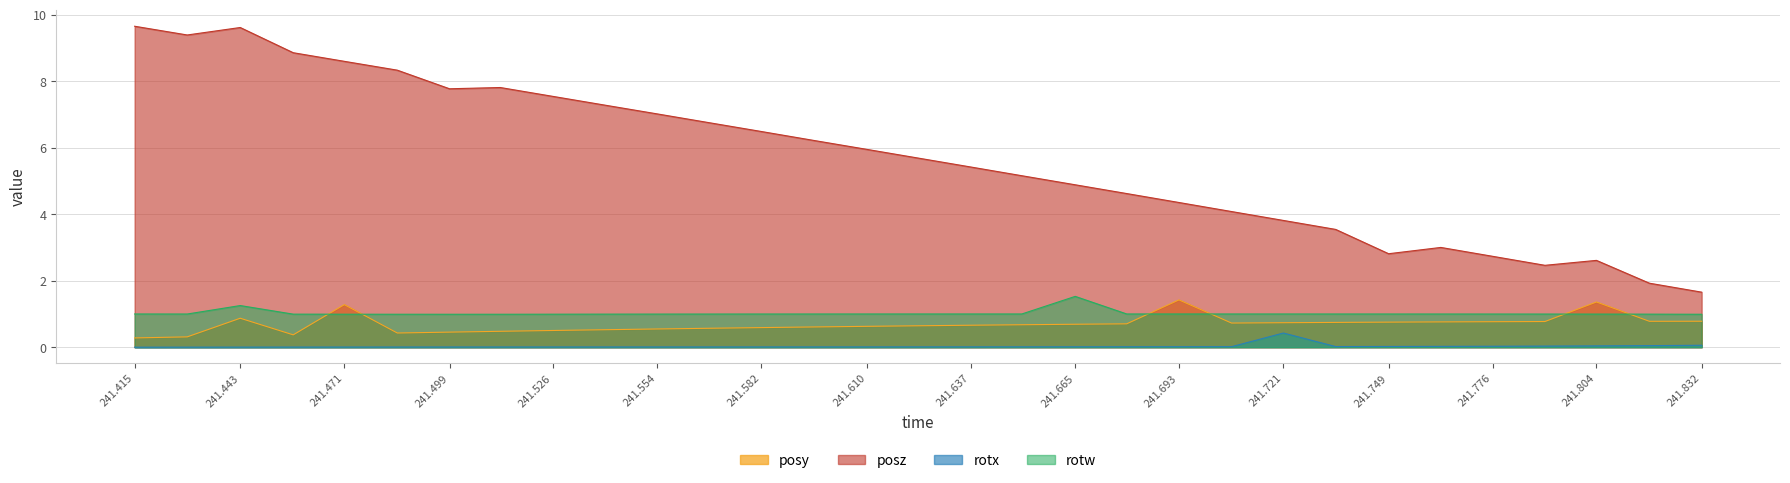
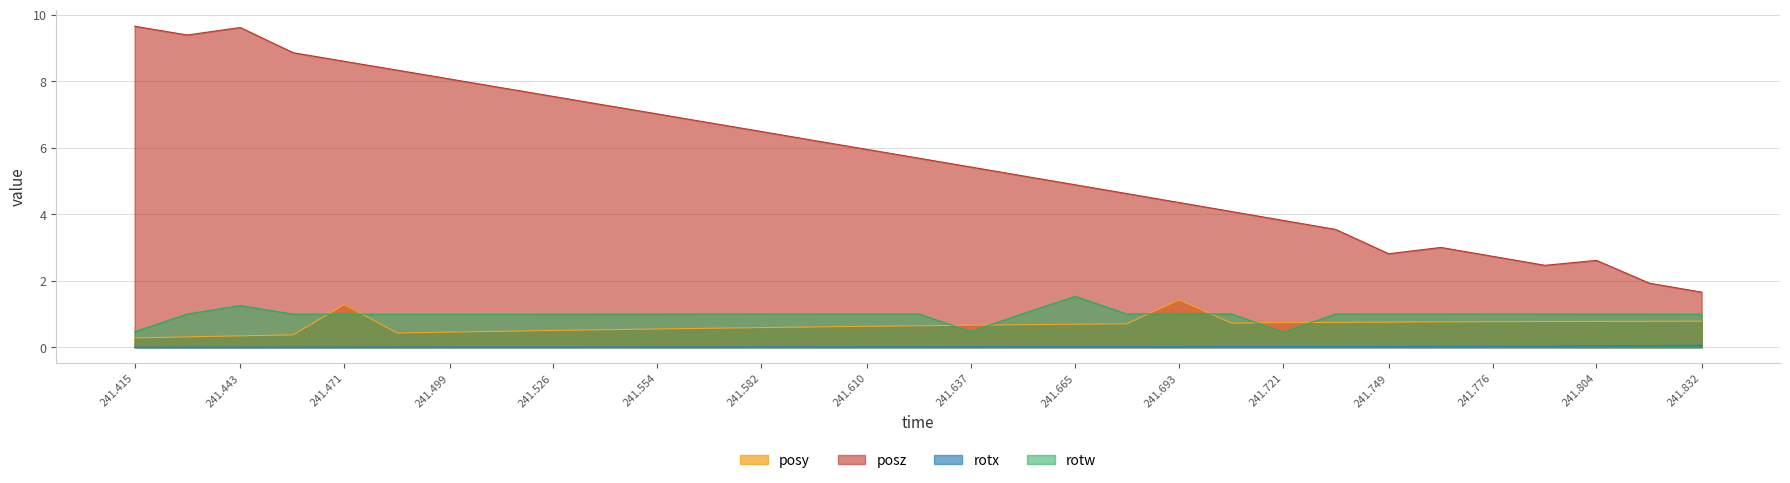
  {
    "posy": {
      "241.415": 0.3,
-     "241.443": 0.9,
+     "241.443": 0.3,
      "241.471": 1.3,
      "241.499": 0.5,
      "241.526": 0.5,
      "241.554": 0.5,
      "241.582": 0.6,
      "241.610": 0.6,
      "241.637": 0.7,
      "241.665": 0.7,
      "241.693": 1.4,
      "241.721": 0.7,
      "241.749": 0.8,
      "241.776": 0.8,
-     "241.804": 1.4,
+     "241.804": 0.8,
      "241.832": 0.8
    },
    "posz": {
      "241.415": 9.7,
      "241.443": 9.6,
      "241.471": 8.6,
-     "241.499": 7.8,
+     "241.499": 8.1,
      "241.526": 7.5,
      "241.554": 7.0,
      "241.582": 6.5,
      "241.610": 5.9,
      "241.637": 5.4,
      "241.665": 4.9,
      "241.693": 4.4,
      "241.721": 3.8,
      "241.749": 2.8,
      "241.776": 2.7,
      "241.804": 2.6,
      "241.832": 1.7
    },
    "rotx": {
      "241.415": 0.0,
      "241.443": 0.0,
      "241.471": 0.0,
      "241.499": 0.0,
      "241.526": 0.0,
      "241.554": 0.0,
      "241.582": 0.0,
      "241.610": 0.0,
      "241.637": 0.0,
      "241.665": 0.0,
      "241.693": 0.0,
-     "241.721": 0.4,
+     "241.721": 0.0,
      "241.749": 0.0,
      "241.776": 0.0,
      "241.804": 0.0,
      "241.832": 0.1
    },
    "rotw": {
-     "241.415": 1.0,
+     "241.415": 0.5,
      "241.443": 1.3,
      "241.471": 1.0,
      "241.499": 1.0,
      "241.526": 1.0,
      "241.554": 1.0,
      "241.582": 1.0,
      "241.610": 1.0,
-     "241.637": 1.0,
+     "241.637": 0.5,
      "241.665": 1.5,
      "241.693": 1.0,
-     "241.721": 1.0,
+     "241.721": 0.5,
      "241.749": 1.0,
      "241.776": 1.0,
      "241.804": 1.0,
      "241.832": 1.0
    }
  }
